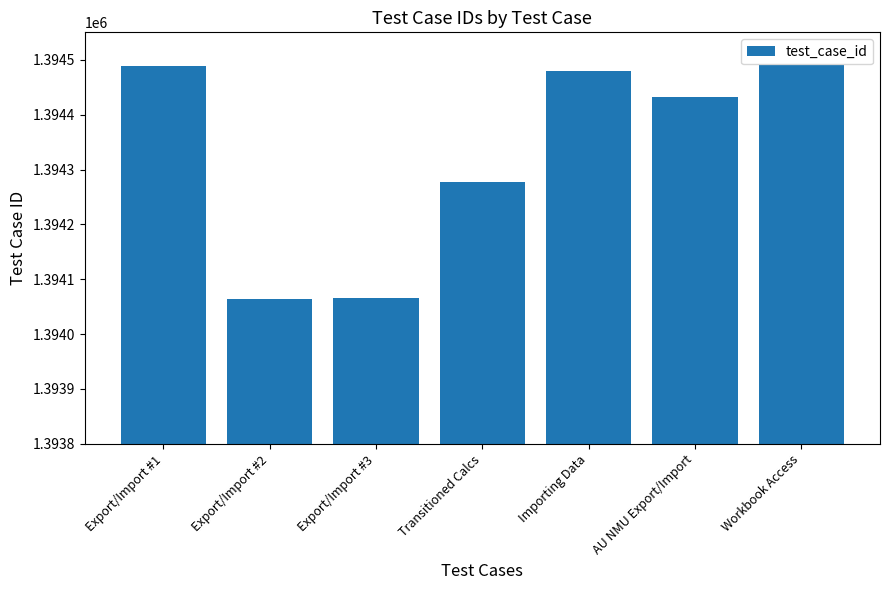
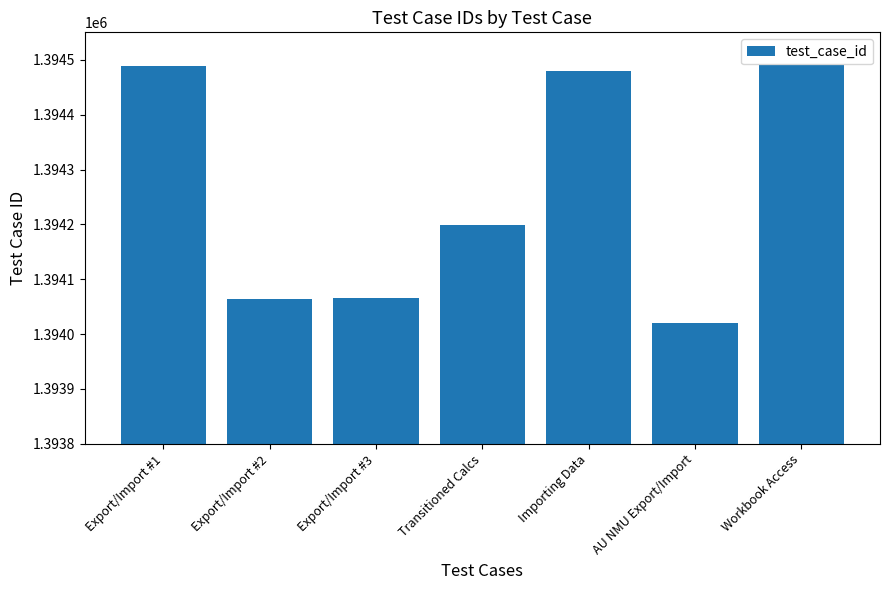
  {
    "Export/Import #1": 1394490,
    "Export/Import #2": 1394060,
    "Export/Import #3": 1394070,
-   "Transitioned Calcs": 1394280,
+   "Transitioned Calcs": 1394200,
    "Importing Data": 1394480,
-   "AU NMU Export/Import": 1394430,
+   "AU NMU Export/Import": 1394020,
    "Workbook Access": 1394490
  }
